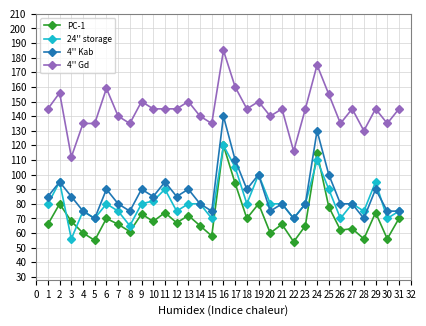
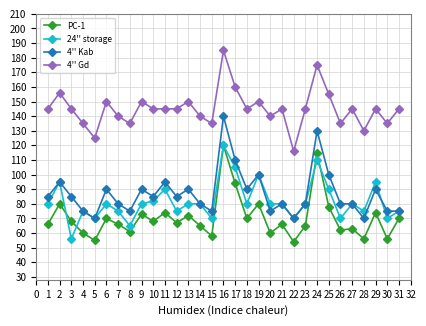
  {
    "PC-1": {
      "1": 66,
      "2": 80,
      "3": 68,
      "4": 60,
      "5": 55,
      "6": 70,
      "7": 66,
      "8": 61,
      "9": 73,
      "10": 68,
      "11": 74,
      "12": 67,
      "13": 72,
      "14": 65,
      "15": 58,
      "17": 94,
      "18": 70,
      "19": 80,
      "20": 60,
      "21": 66,
      "22": 54,
      "23": 65,
      "24": 115,
      "25": 78,
      "26": 62,
      "27": 63,
      "28": 56,
      "29": 74,
      "30": 56,
      "31": 70
    },
    "24'' storage": {
      "1": 80,
      "3": 56,
      "6": 80,
      "7": 75,
      "8": 65,
      "9": 80,
      "10": 82,
      "11": 90,
      "12": 75,
      "13": 80,
      "15": 70,
      "17": 105,
      "18": 80,
      "20": 80,
      "24": 110,
      "25": 90,
      "26": 70,
      "28": 75,
      "29": 95,
      "30": 70
    },
    "4'' Kab": {
      "1": 85,
      "3": 85,
      "6": 90,
      "7": 80,
      "8": 75,
      "9": 90,
      "10": 85,
      "11": 95,
      "12": 85,
      "13": 90,
      "15": 75,
      "16": 140,
      "17": 110,
      "18": 90,
      "20": 75,
      "24": 130,
      "25": 100,
      "26": 80,
      "28": 70,
      "29": 90,
      "30": 75
    },
    "4'' Gd": {
      "1": 145,
      "2": 156,
-     "3": 112,
+     "3": 145,
      "4": 135,
-     "5": 135,
-     "6": 159,
+     "5": 125,
+     "6": 150,
      "7": 140,
      "8": 135,
      "9": 150,
      "10": 145,
      "11": 145,
      "12": 145,
      "13": 150,
      "14": 140,
      "15": 135,
      "16": 185,
      "17": 160,
      "18": 145,
      "19": 150,
      "20": 140,
      "21": 145,
      "22": 116,
      "23": 145,
      "24": 175,
      "25": 155,
      "26": 135,
      "27": 145,
      "28": 130,
      "29": 145,
      "30": 135,
      "31": 145
    }
  }
